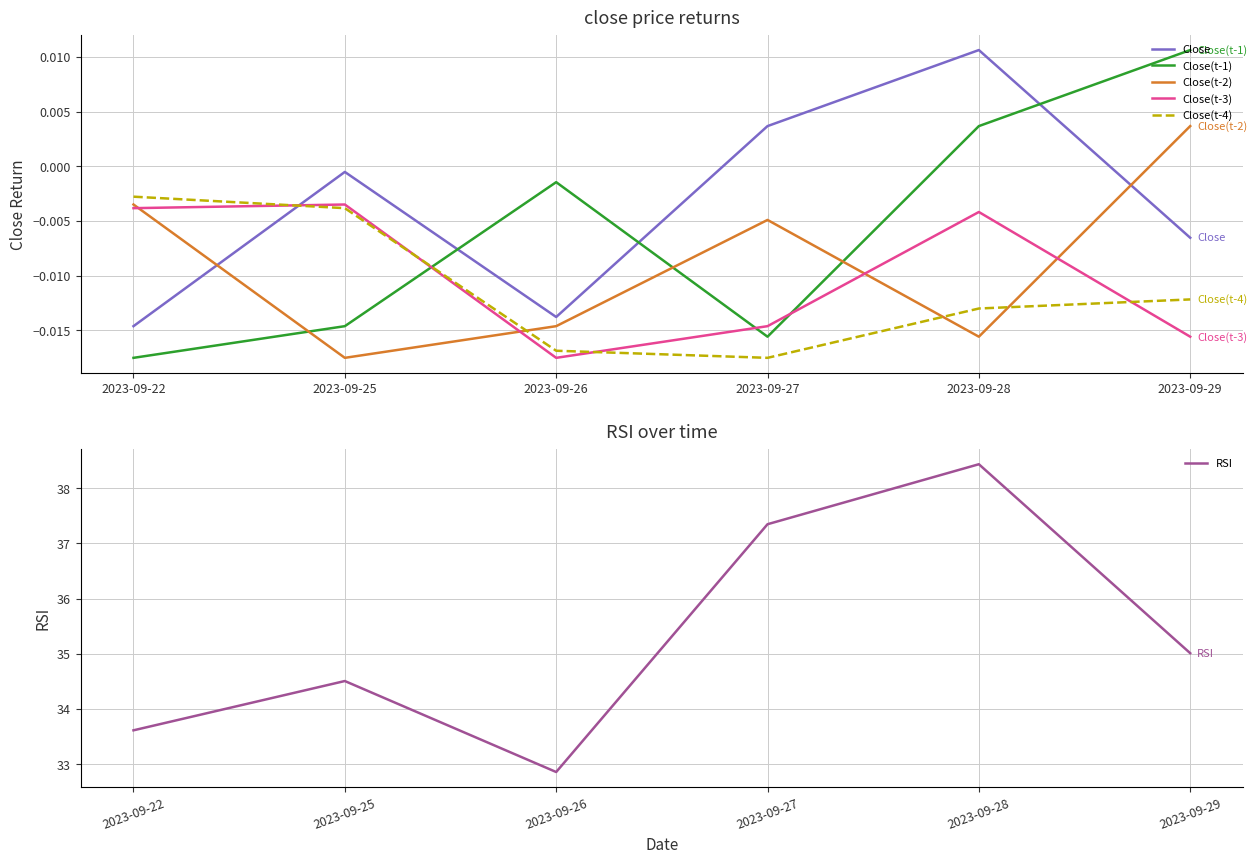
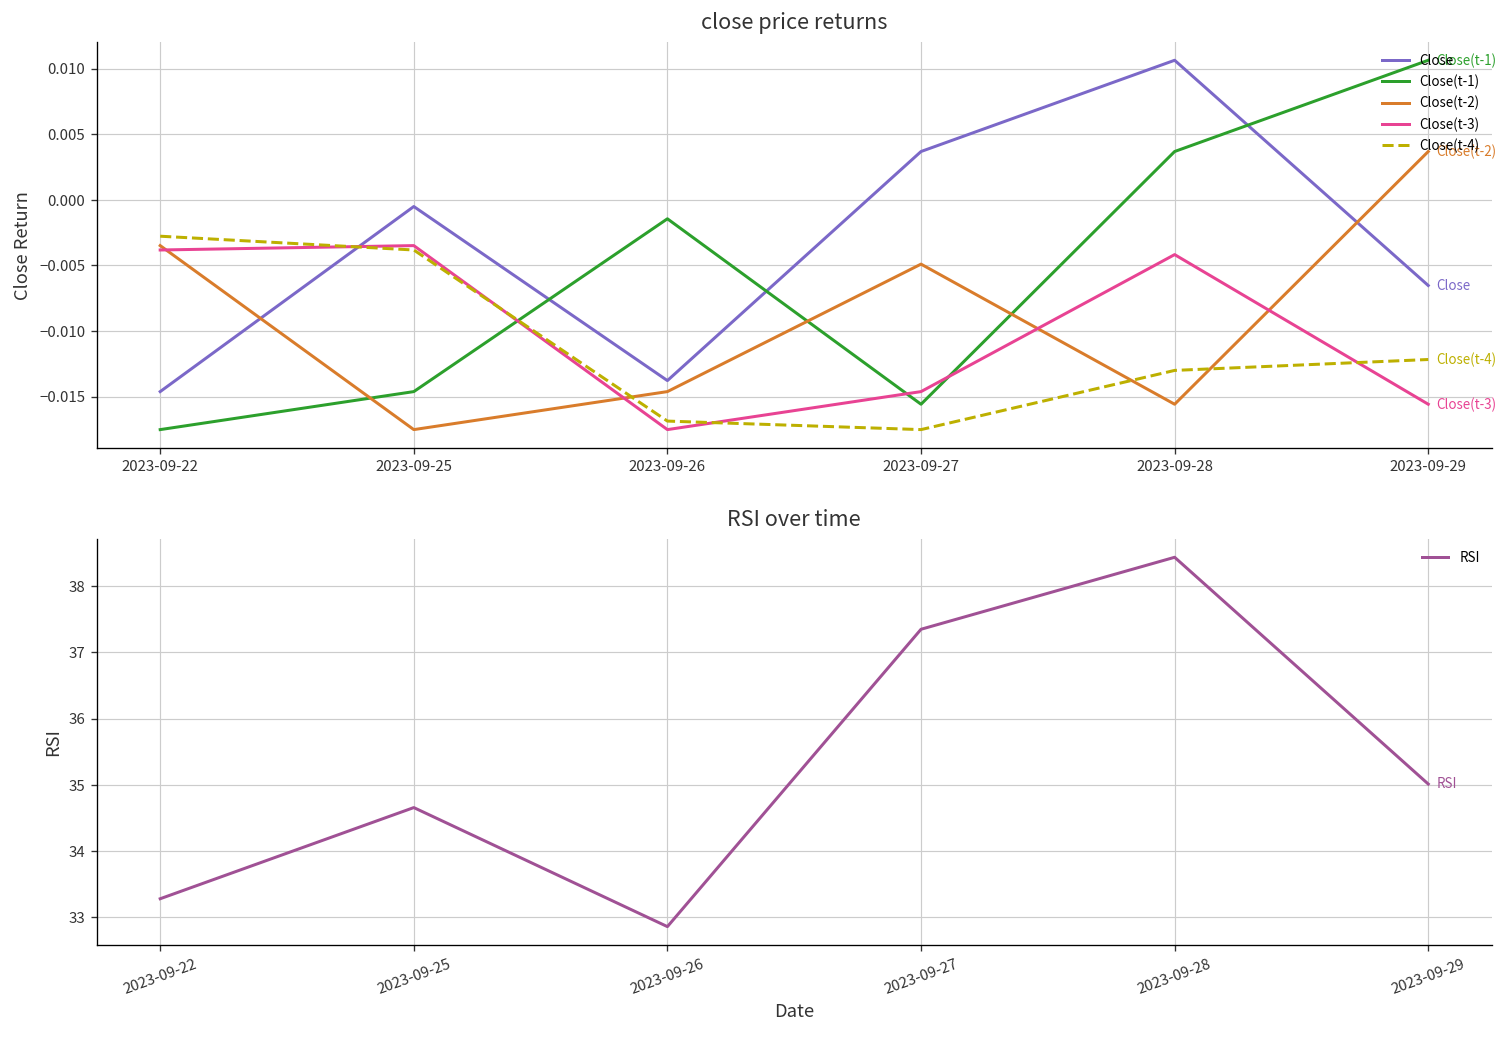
  {
    "close price returns": {
      "Close": {
        "2023-09-22": -0.0146,
        "2023-09-25": -0.0005,
        "2023-09-26": -0.0138,
        "2023-09-27": 0.0037,
        "2023-09-28": 0.0106,
        "2023-09-29": -0.0065
      },
      "Close(t-1)": {
        "2023-09-22": -0.0175,
        "2023-09-25": -0.0146,
        "2023-09-26": -0.0014,
        "2023-09-27": -0.0156,
        "2023-09-28": 0.0037,
        "2023-09-29": 0.0106
      },
      "Close(t-2)": {
        "2023-09-22": -0.0035,
        "2023-09-25": -0.0175,
        "2023-09-26": -0.0146,
        "2023-09-27": -0.0049,
        "2023-09-28": -0.0156,
        "2023-09-29": 0.0037
      },
      "Close(t-3)": {
        "2023-09-22": -0.0038,
        "2023-09-25": -0.0035,
        "2023-09-26": -0.0175,
        "2023-09-27": -0.0146,
        "2023-09-28": -0.0042,
        "2023-09-29": -0.0156
      },
      "Close(t-4)": {
        "2023-09-22": -0.0028,
        "2023-09-25": -0.0038,
        "2023-09-26": -0.0169,
        "2023-09-27": -0.0175,
        "2023-09-28": -0.0130,
        "2023-09-29": -0.0122
      }
    },
    "RSI over time": {
-     "2023-09-22": 33.6,
-     "2023-09-25": 34.5,
+     "2023-09-22": 33.3,
+     "2023-09-25": 34.7,
      "2023-09-26": 32.9,
      "2023-09-27": 37.3,
      "2023-09-28": 38.4,
      "2023-09-29": 35.0
    }
  }
